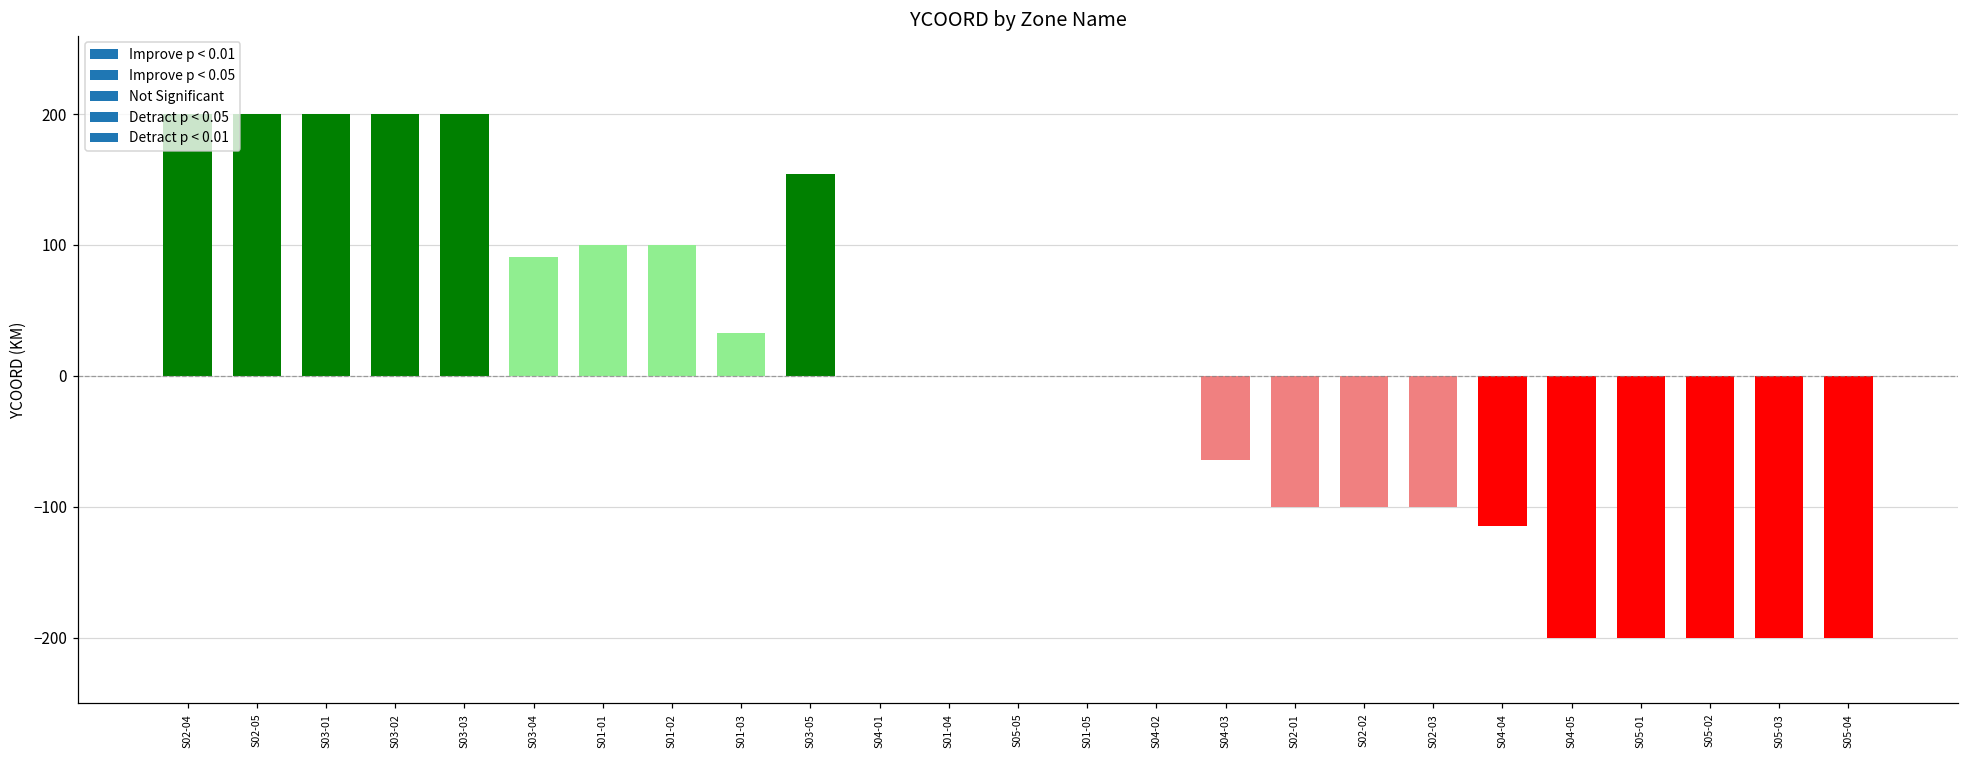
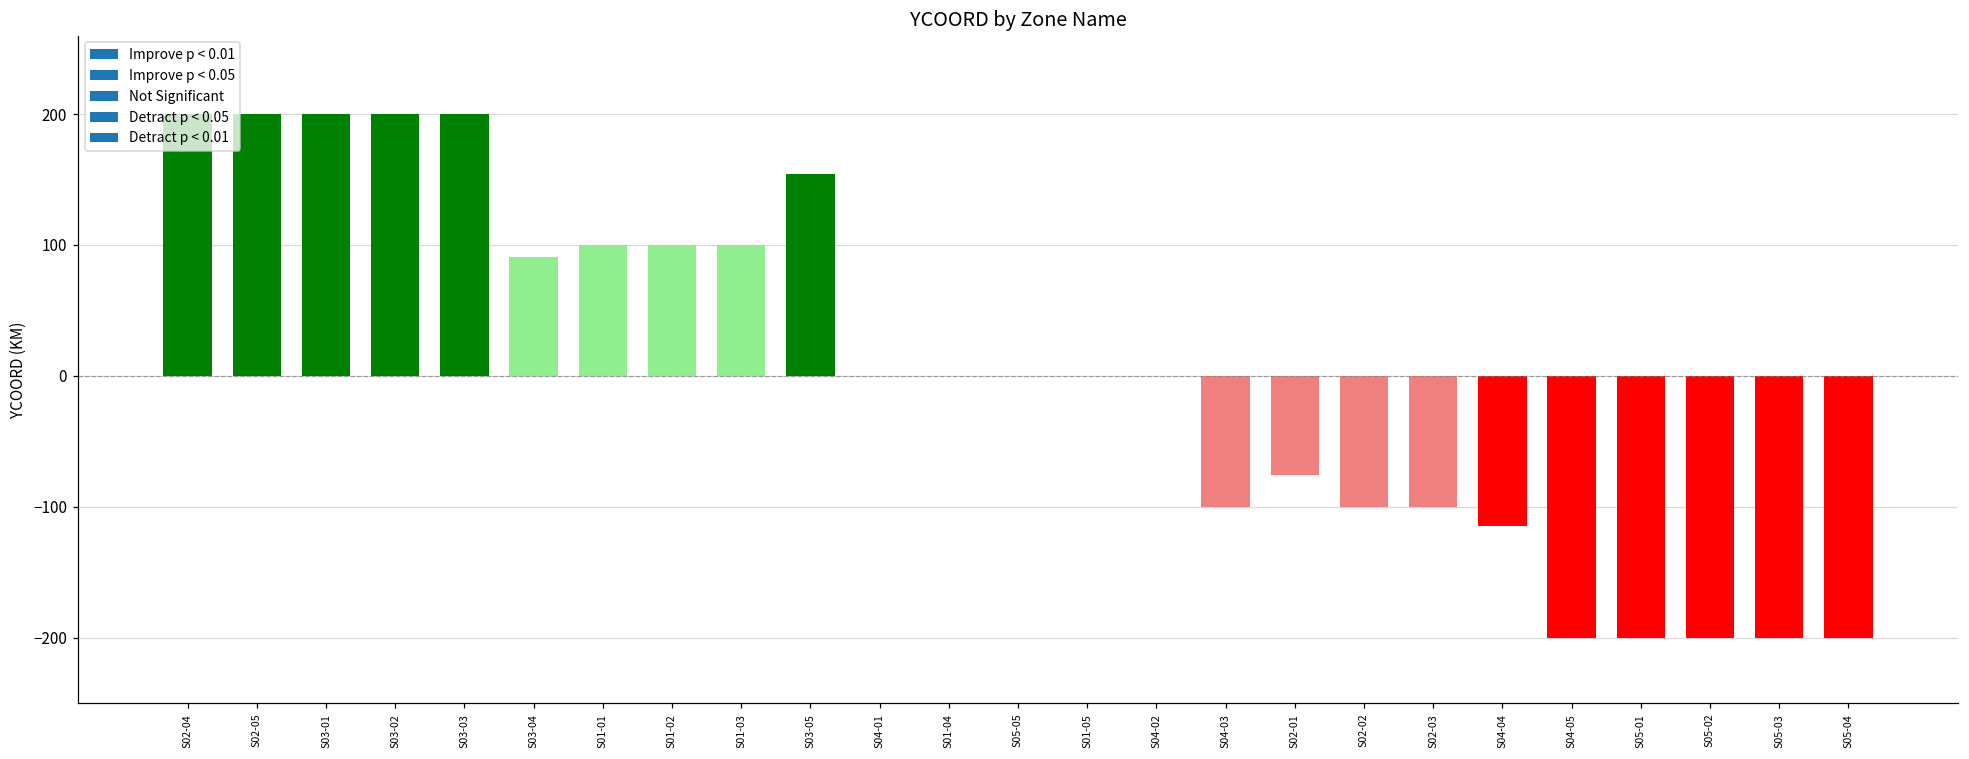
  {
    "S02-05": 200,
    "S03-01": 200,
    "S03-02": 200,
    "S03-03": 200,
    "S03-04": 91,
    "S01-01": 100,
    "S01-02": 100,
-   "S01-03": 33,
+   "S01-03": 100,
    "S03-05": 154,
    "S04-01": 0,
    "S01-04": 0,
    "S05-05": 0,
    "S01-05": 0,
    "S04-02": 0,
-   "S04-03": -64,
-   "S02-01": -100,
+   "S04-03": -100,
+   "S02-01": -76,
    "S02-02": -100,
    "S02-03": -100,
    "S04-04": -115,
    "S04-05": -200,
    "S05-01": -200,
    "S05-02": -200,
    "S05-03": -200,
    "S05-04": -200
  }
